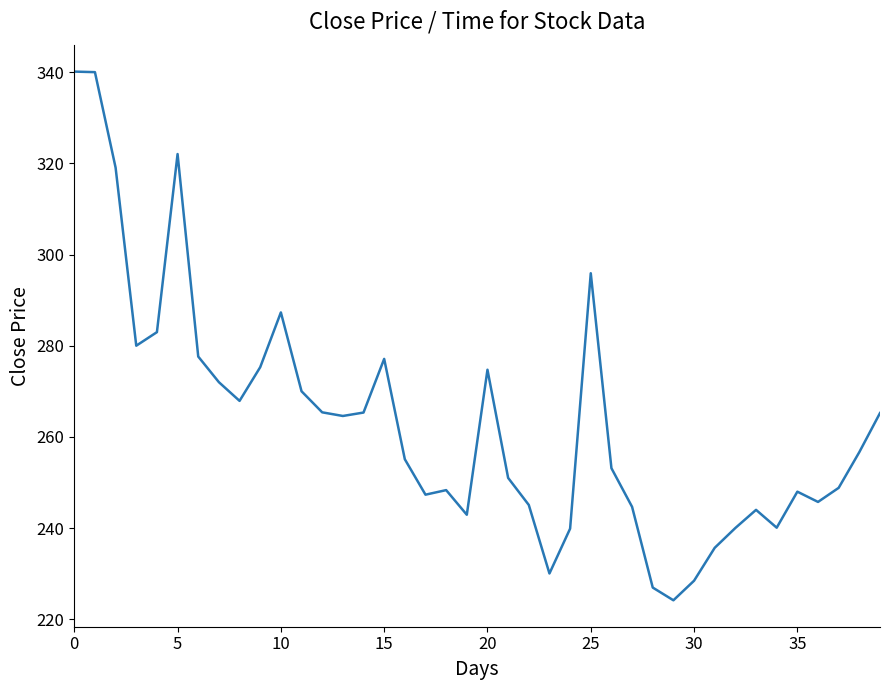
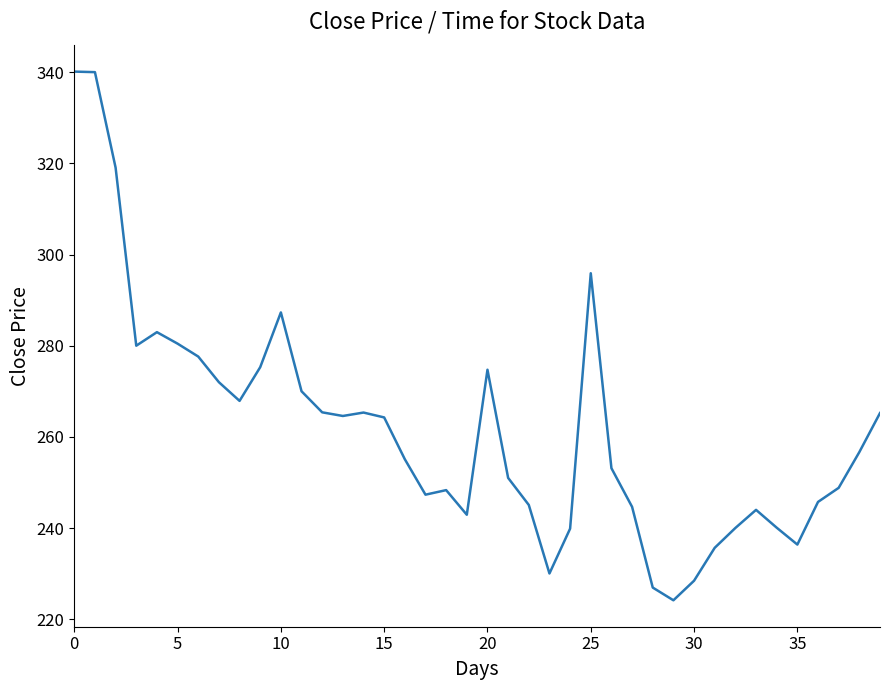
  {
    "0": 340,
-   "5": 322,
+   "5": 280,
    "10": 287,
-   "15": 277,
+   "15": 264,
    "20": 275,
    "25": 296,
    "30": 228,
-   "35": 248
+   "35": 236
  }
